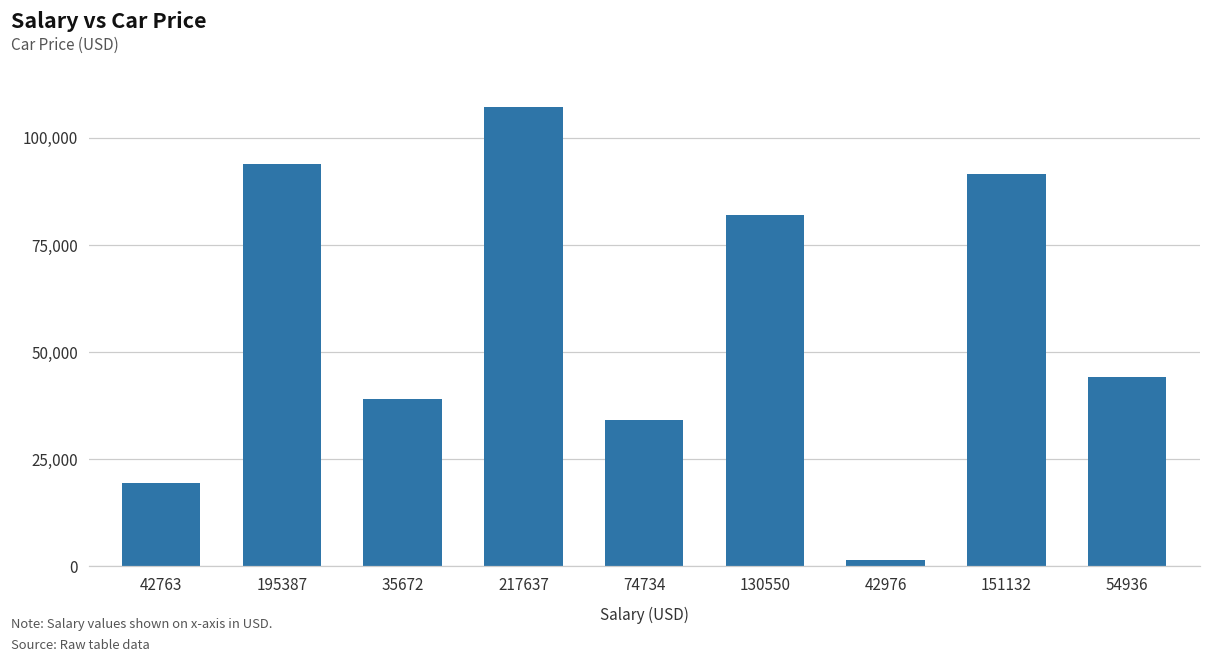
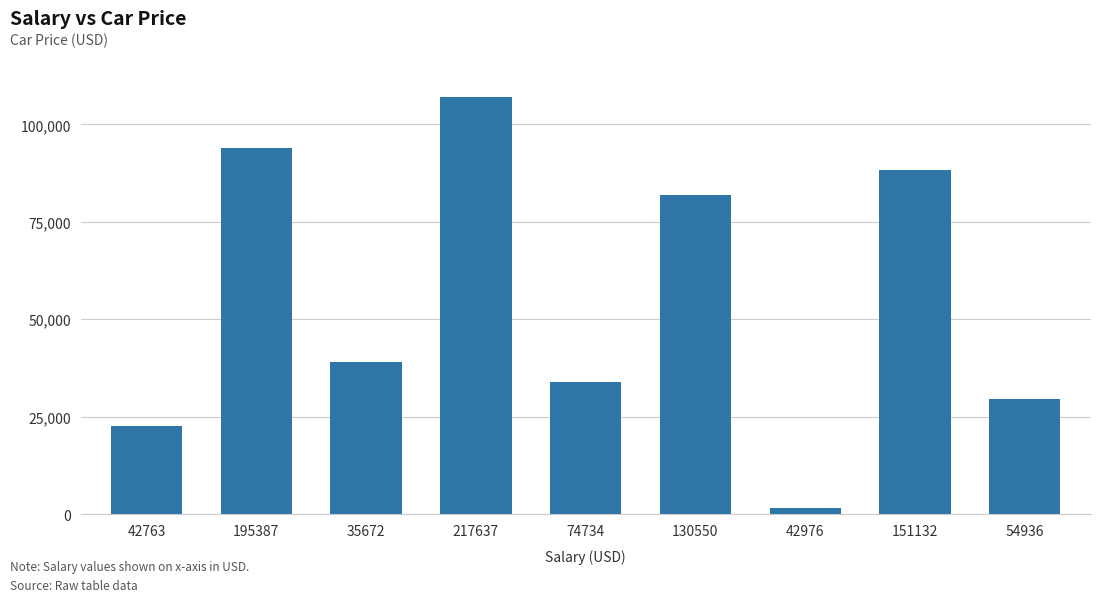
  {
-   "42763": "19,000",
+   "42763": "23,000",
    "195387": "94,000",
    "35672": "39,000",
    "217637": "107,000",
    "74734": "34,000",
    "130550": "82,000",
    "42976": "2,000",
-   "151132": "92,000",
-   "54936": "44,000"
+   "151132": "88,000",
+   "54936": "29,000"
  }
